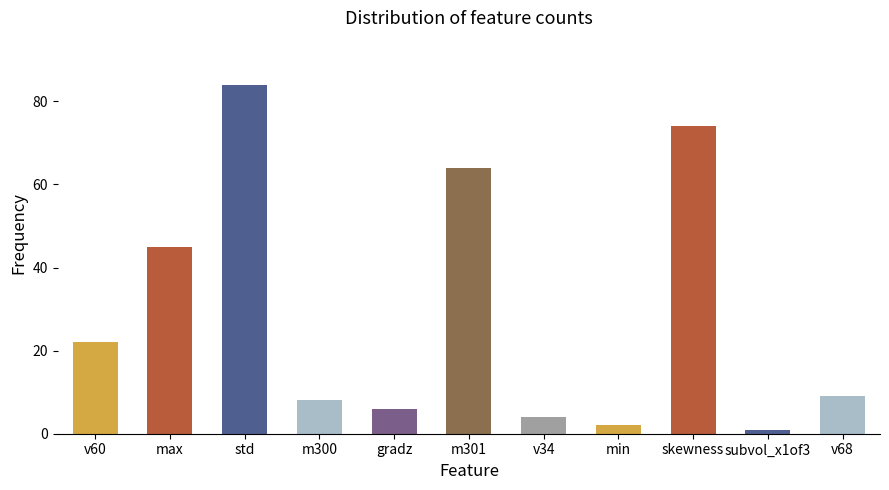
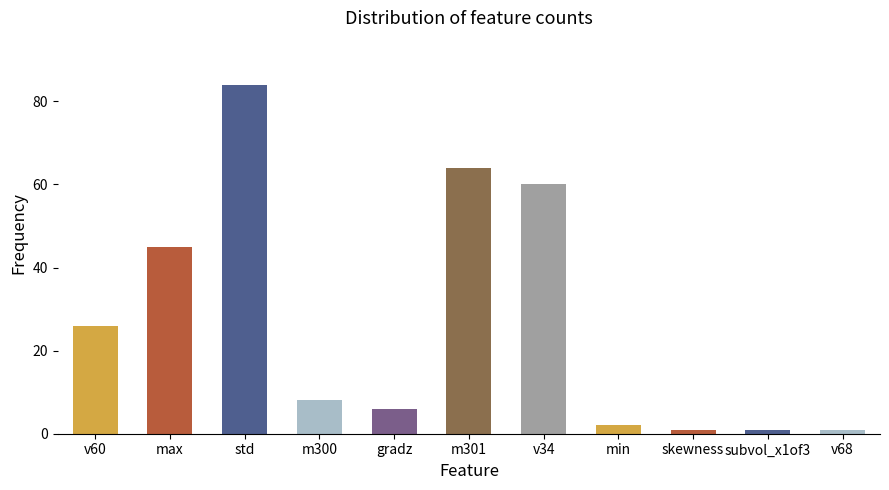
  {
-   "v60": 22,
+   "v60": 26,
    "max": 45,
    "std": 84,
    "m300": 8,
    "gradz": 6,
    "m301": 64,
-   "v34": 4,
+   "v34": 60,
    "min": 2,
-   "skewness": 74,
+   "skewness": 1,
    "subvol_x1of3": 1,
-   "v68": 9
+   "v68": 1
  }
